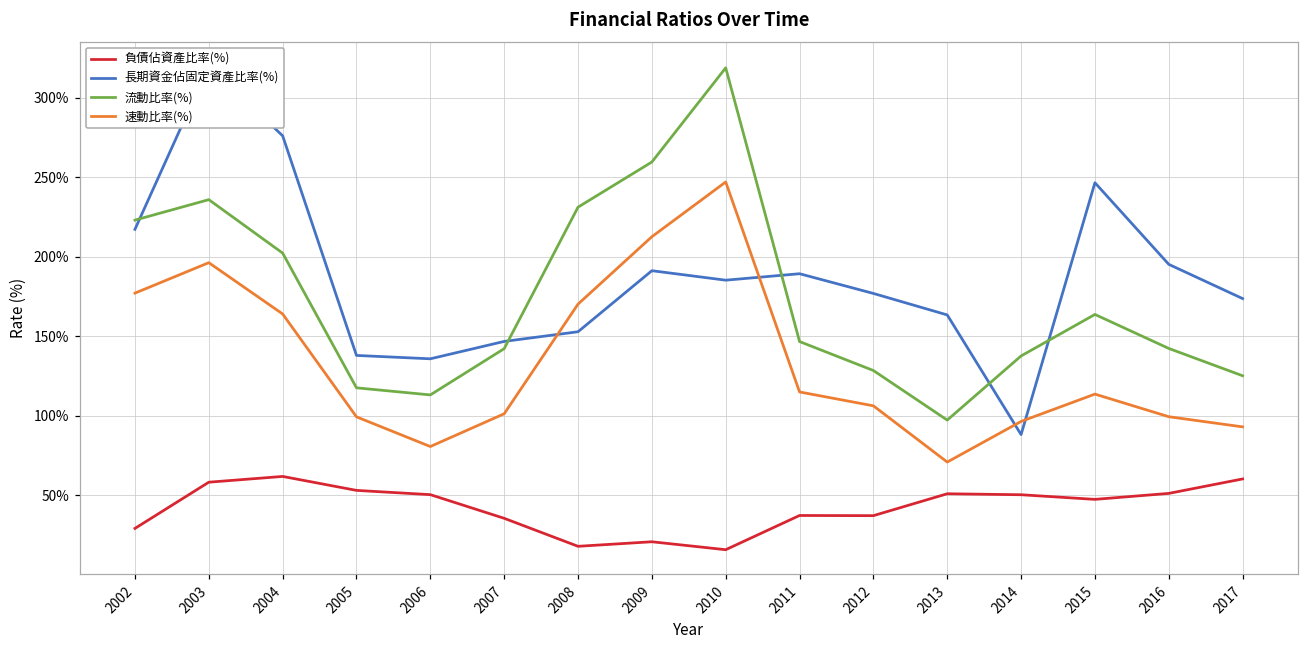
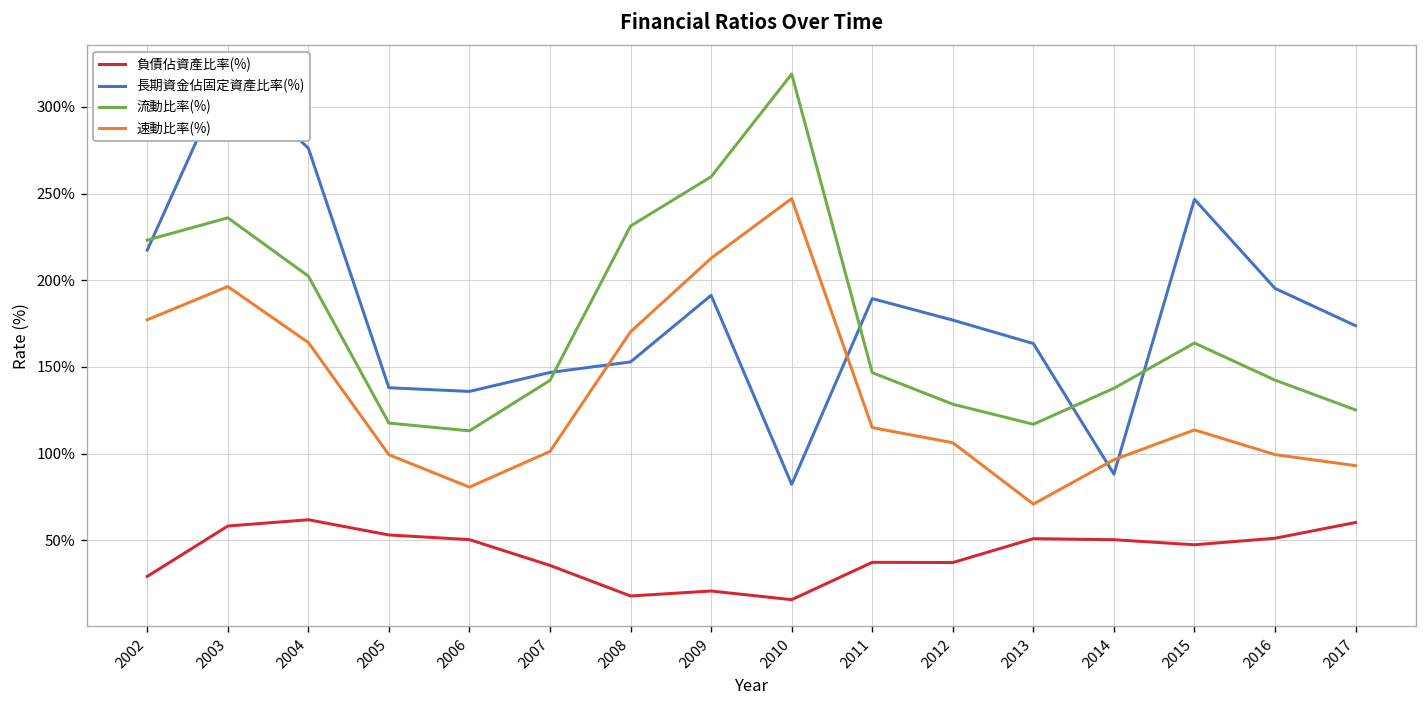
  {
    "負債佔資產比率(%)": {
      "2002": "29%",
      "2003": "58%",
      "2004": "62%",
      "2005": "53%",
      "2006": "50%",
      "2007": "36%",
      "2008": "18%",
      "2009": "21%",
      "2010": "16%",
      "2011": "37%",
      "2012": "37%",
      "2013": "51%",
      "2014": "50%",
      "2015": "47%",
      "2016": "51%",
      "2017": "60%"
    },
    "長期資金佔固定資產比率(%)": {
      "2002": "217%",
      "2004": "276%",
      "2005": "138%",
      "2006": "136%",
      "2007": "147%",
      "2008": "153%",
      "2009": "191%",
-     "2010": "185%",
+     "2010": "82%",
      "2011": "189%",
      "2012": "177%",
      "2013": "163%",
      "2014": "88%",
      "2015": "247%",
      "2016": "195%",
      "2017": "174%"
    },
    "流動比率(%)": {
      "2002": "223%",
      "2003": "236%",
      "2004": "202%",
      "2005": "118%",
      "2006": "113%",
      "2007": "142%",
      "2008": "231%",
      "2009": "260%",
      "2010": "319%",
      "2011": "147%",
      "2012": "129%",
-     "2013": "97%",
+     "2013": "117%",
      "2014": "138%",
      "2015": "164%",
      "2016": "142%",
      "2017": "125%"
    },
    "速動比率(%)": {
      "2002": "177%",
      "2003": "196%",
      "2004": "164%",
      "2005": "99%",
      "2006": "81%",
      "2007": "101%",
      "2008": "170%",
      "2009": "213%",
      "2010": "247%",
      "2011": "115%",
      "2012": "106%",
      "2013": "71%",
      "2014": "97%",
      "2015": "114%",
      "2016": "99%",
      "2017": "93%"
    }
  }
